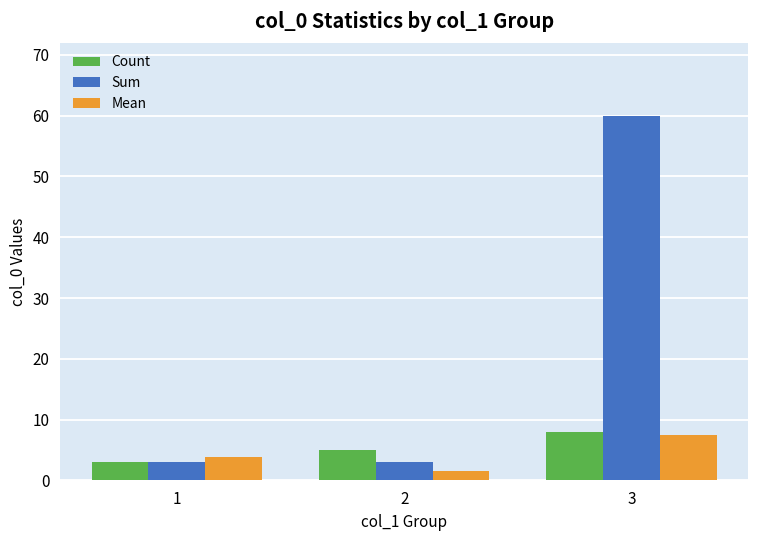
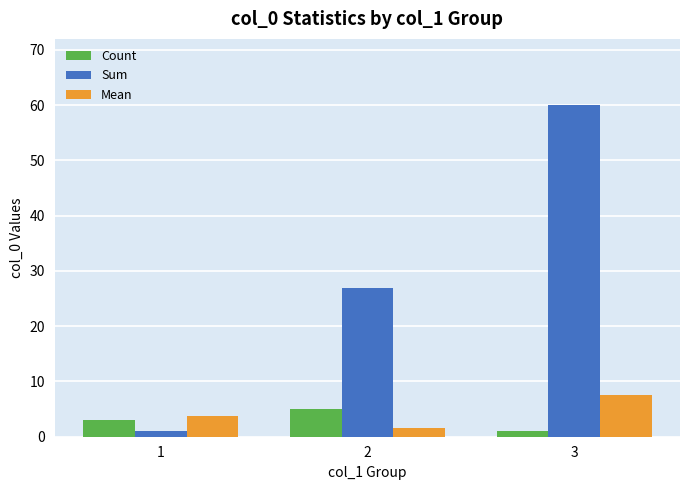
  {
    "Count": {
      "1": 3,
      "2": 5,
-     "3": 8
+     "3": 1
    },
    "Sum": {
-     "1": 3,
-     "2": 3,
+     "1": 1,
+     "2": 27,
      "3": 60
    },
    "Mean": {
      "1": 4,
      "2": 2,
      "3": 8
    }
  }
